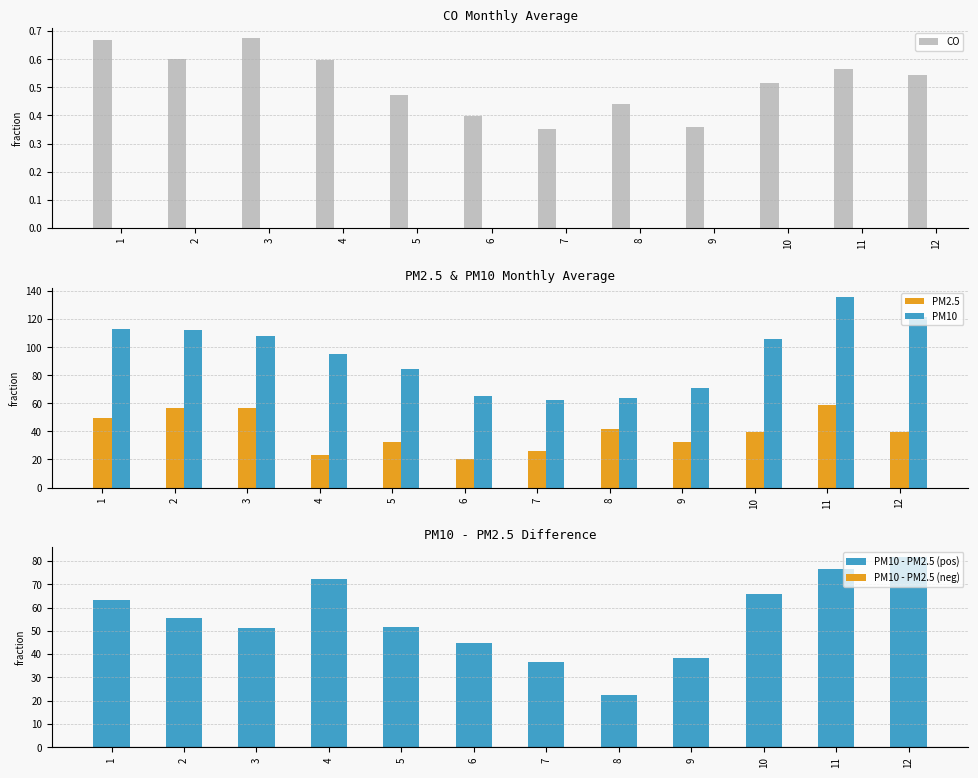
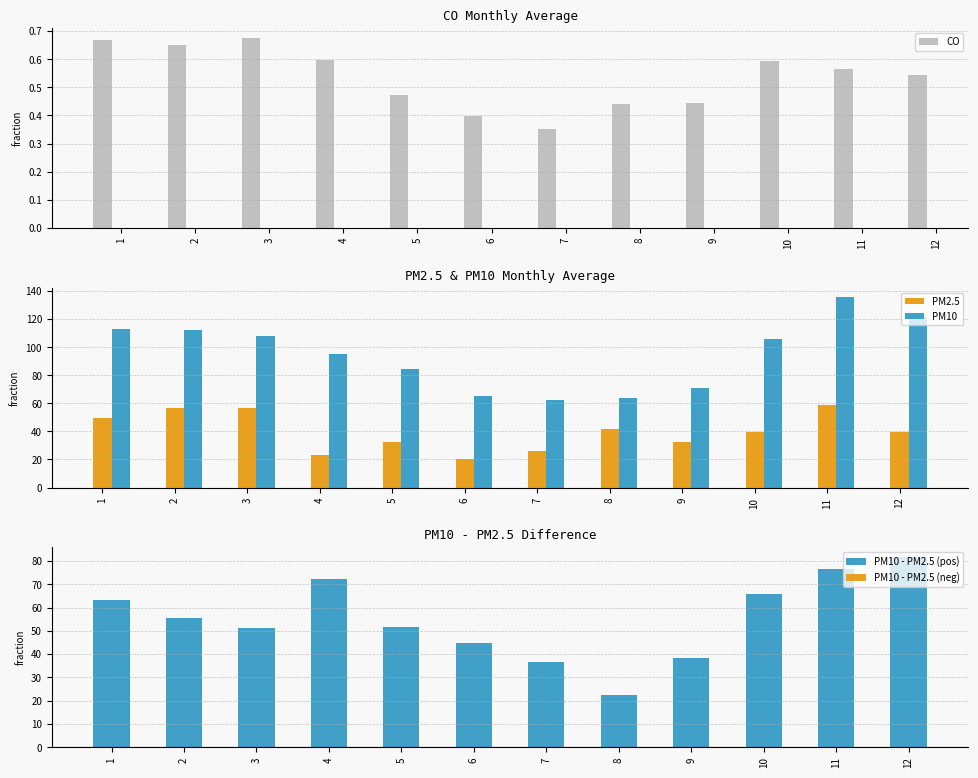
  {
    "CO Monthly Average": {
      "1": 0.67,
-     "2": 0.60,
+     "2": 0.65,
      "3": 0.68,
      "4": 0.60,
      "5": 0.47,
      "6": 0.40,
      "7": 0.35,
      "8": 0.44,
-     "9": 0.36,
-     "10": 0.52,
+     "9": 0.44,
+     "10": 0.59,
      "11": 0.56,
      "12": 0.54
    },
    "PM2.5 & PM10 Monthly Average": {
      "PM2.5": {
        "1": 50,
        "2": 57,
        "3": 57,
        "4": 23,
        "5": 32,
        "6": 21,
        "7": 26,
        "8": 41,
        "9": 33,
        "10": 39,
        "11": 59,
        "12": 40
      },
      "PM10": {
        "1": 113,
        "2": 112,
        "3": 108,
        "4": 95,
        "5": 84,
        "6": 65,
        "7": 62,
        "8": 64,
        "9": 71,
        "10": 105,
        "11": 136
      }
    },
    "PM10 - PM2.5 Difference": {
      "PM10 - PM2.5 (pos)": {
        "1": 63,
        "2": 56,
        "3": 51,
        "4": 72,
        "5": 52,
        "6": 45,
        "7": 37,
        "8": 22,
        "9": 38,
        "10": 66,
        "11": 77
      },
      "PM10 - PM2.5 (neg)": {
        "1": 0,
        "2": 0,
        "3": 0,
        "4": 0,
        "5": 0,
        "6": 0,
        "7": 0,
        "8": 0,
        "9": 0,
        "10": 0,
        "11": 0,
        "12": 0
      }
    }
  }
